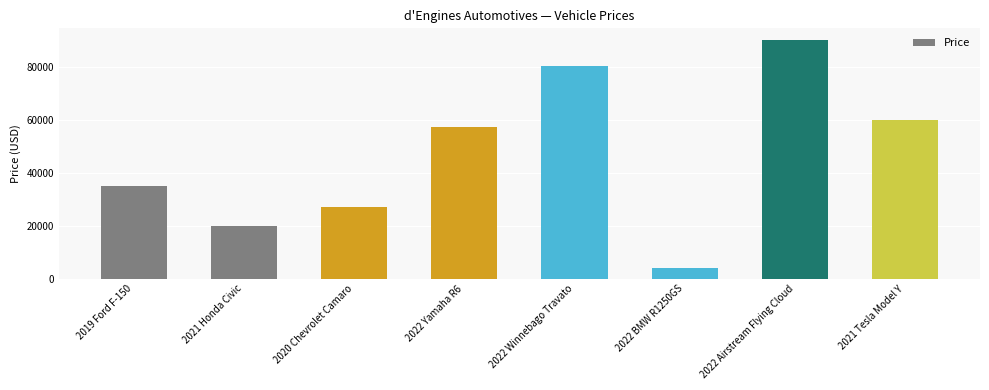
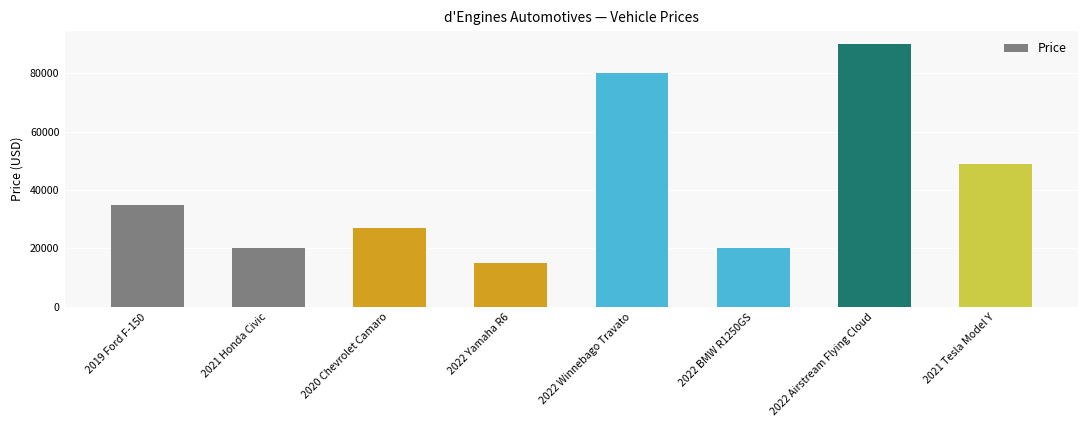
  {
    "2019 Ford F-150": 35000,
    "2021 Honda Civic": 20000,
    "2020 Chevrolet Camaro": 27000,
-   "2022 Yamaha R6": 57000,
+   "2022 Yamaha R6": 15000,
    "2022 Winnebago Travato": 80000,
-   "2022 BMW R1250GS": 4000,
+   "2022 BMW R1250GS": 20000,
    "2022 Airstream Flying Cloud": 90000,
-   "2021 Tesla Model Y": 60000
+   "2021 Tesla Model Y": 49000
  }
